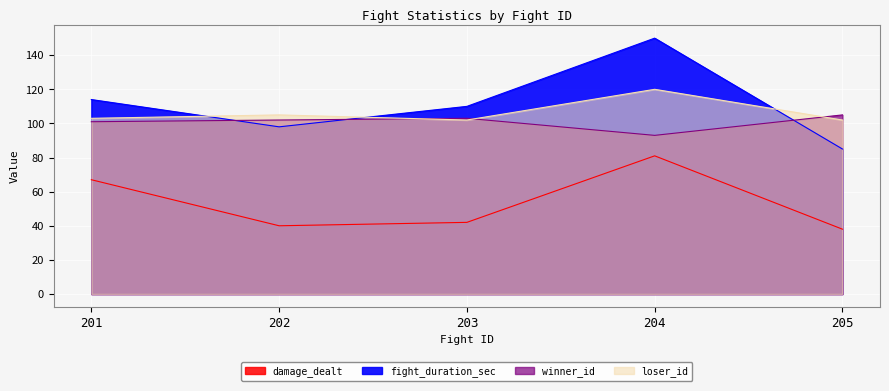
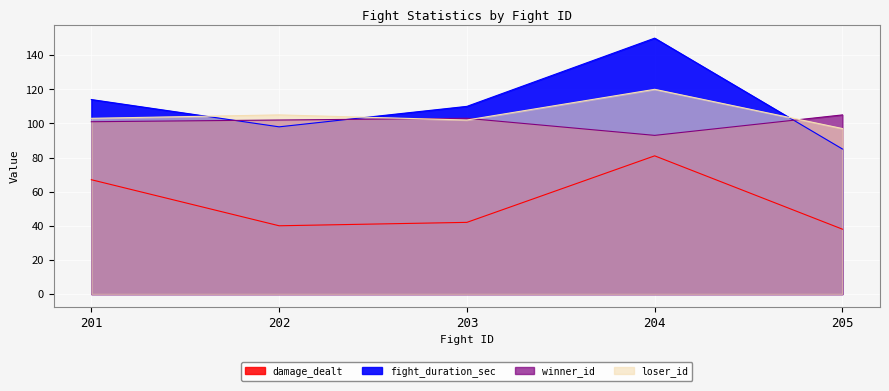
  {
    "damage_dealt": {
      "201": 67,
      "202": 40,
      "203": 42,
      "204": 81,
      "205": 38
    },
    "fight_duration_sec": {
      "201": 114,
      "202": 98,
      "203": 110,
      "204": 150,
      "205": 85
    },
    "winner_id": {
      "201": 101,
      "202": 102,
      "204": 93,
      "205": 105
    },
    "loser_id": {
      "201": 103,
      "202": 105,
      "204": 120,
-     "205": 102
+     "205": 97
    }
  }
